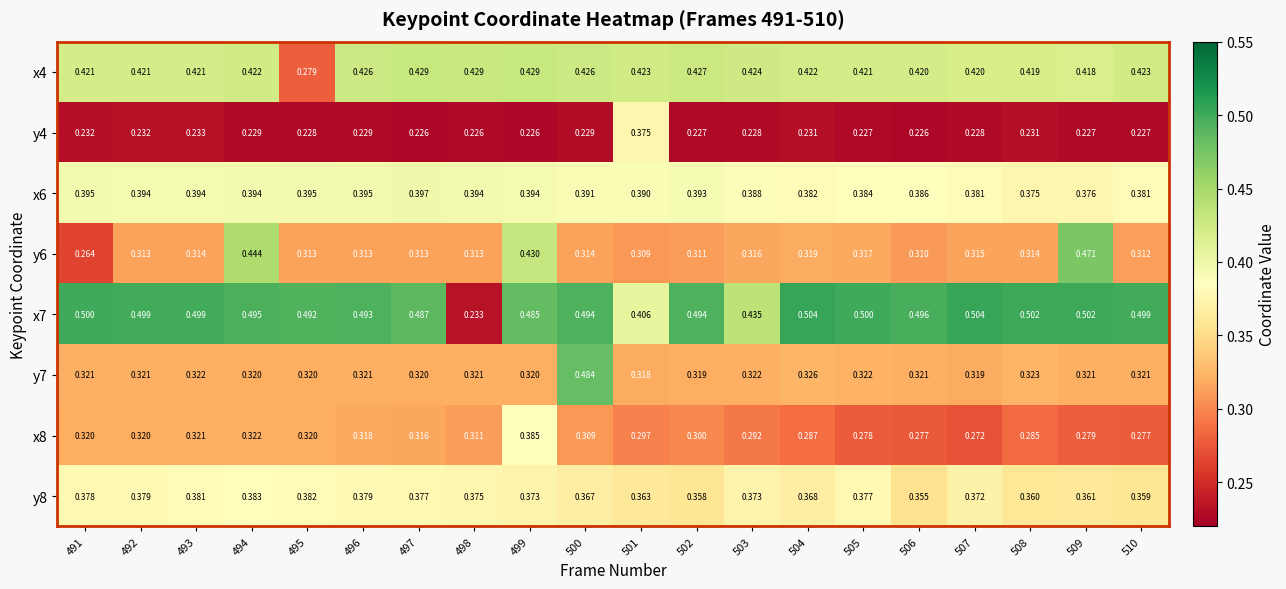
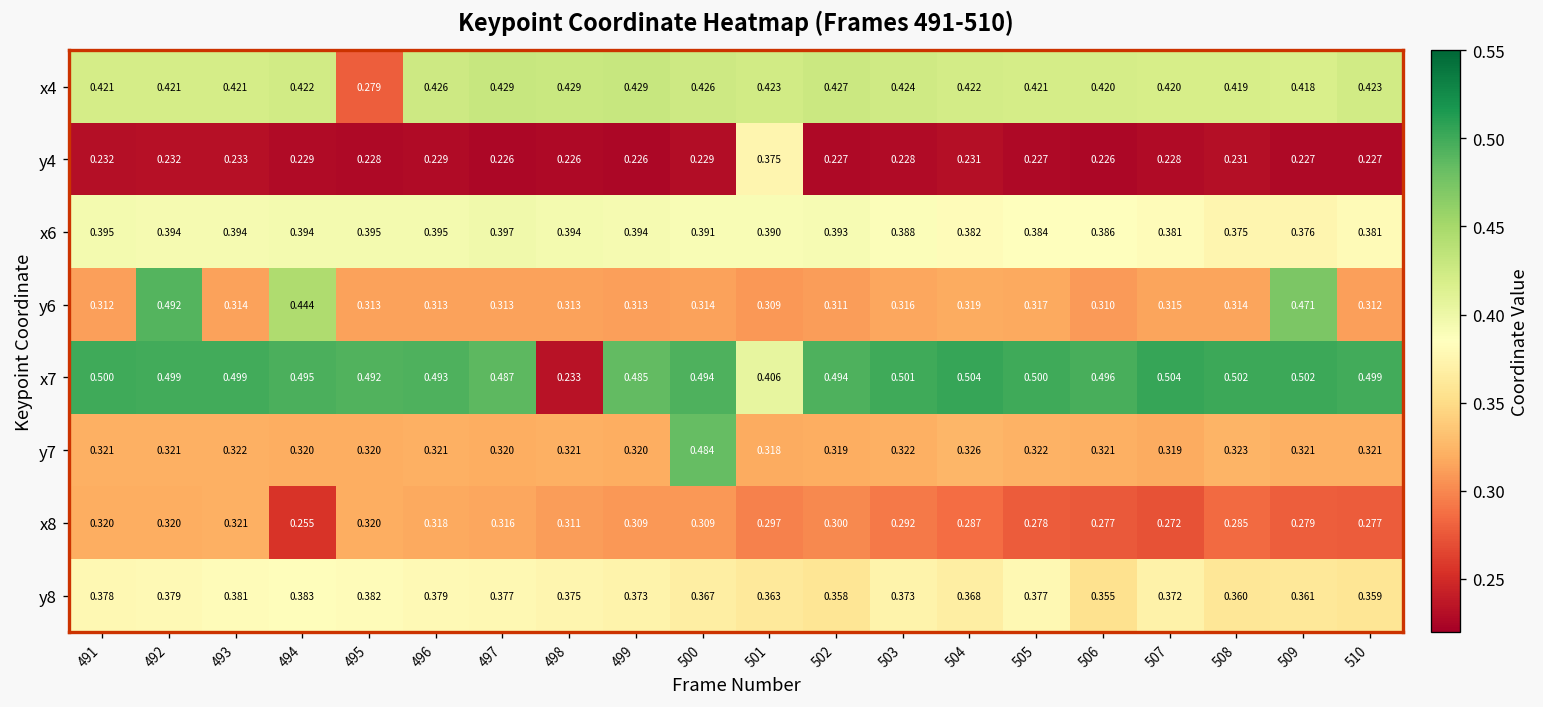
  {
    "x4": {
      "491": 0.421,
      "492": 0.421,
      "493": 0.421,
      "494": 0.422,
      "495": 0.279,
      "496": 0.426,
      "497": 0.429,
      "498": 0.429,
      "499": 0.429,
      "500": 0.426,
      "501": 0.423,
      "502": 0.427,
      "503": 0.424,
      "504": 0.422,
      "505": 0.421,
      "506": 0.420,
      "507": 0.420,
      "508": 0.419,
      "509": 0.418,
      "510": 0.423
    },
    "y4": {
      "491": 0.232,
      "492": 0.232,
      "493": 0.233,
      "494": 0.229,
      "495": 0.228,
      "496": 0.229,
      "497": 0.226,
      "498": 0.226,
      "499": 0.226,
      "500": 0.229,
      "501": 0.375,
      "502": 0.227,
      "503": 0.228,
      "504": 0.231,
      "505": 0.227,
      "506": 0.226,
      "507": 0.228,
      "508": 0.231,
      "509": 0.227,
      "510": 0.227
    },
    "x6": {
      "491": 0.395,
      "492": 0.394,
      "493": 0.394,
      "494": 0.394,
      "495": 0.395,
      "496": 0.395,
      "497": 0.397,
      "498": 0.394,
      "499": 0.394,
      "500": 0.391,
      "501": 0.390,
      "502": 0.393,
      "503": 0.388,
      "504": 0.382,
      "505": 0.384,
      "506": 0.386,
      "507": 0.381,
      "508": 0.375,
      "509": 0.376,
      "510": 0.381
    },
    "y6": {
-     "491": 0.264,
-     "492": 0.313,
+     "491": 0.312,
+     "492": 0.492,
      "493": 0.314,
      "494": 0.444,
      "495": 0.313,
      "496": 0.313,
      "497": 0.313,
      "498": 0.313,
-     "499": 0.430,
+     "499": 0.313,
      "500": 0.314,
      "501": 0.309,
      "502": 0.311,
      "503": 0.316,
      "504": 0.319,
      "505": 0.317,
      "506": 0.310,
      "507": 0.315,
      "508": 0.314,
      "509": 0.471,
      "510": 0.312
    },
    "x7": {
      "491": 0.500,
      "492": 0.499,
      "493": 0.499,
      "494": 0.495,
      "495": 0.492,
      "496": 0.493,
      "497": 0.487,
      "498": 0.233,
      "499": 0.485,
      "500": 0.494,
      "501": 0.406,
      "502": 0.494,
-     "503": 0.435,
+     "503": 0.501,
      "504": 0.504,
      "505": 0.500,
      "506": 0.496,
      "507": 0.504,
      "508": 0.502,
      "509": 0.502,
      "510": 0.499
    },
    "y7": {
      "491": 0.321,
      "492": 0.321,
      "493": 0.322,
      "494": 0.320,
      "495": 0.320,
      "496": 0.321,
      "497": 0.320,
      "498": 0.321,
      "499": 0.320,
      "500": 0.484,
      "501": 0.318,
      "502": 0.319,
      "503": 0.322,
      "504": 0.326,
      "505": 0.322,
      "506": 0.321,
      "507": 0.319,
      "508": 0.323,
      "509": 0.321,
      "510": 0.321
    },
    "x8": {
      "491": 0.320,
      "492": 0.320,
      "493": 0.321,
-     "494": 0.322,
+     "494": 0.255,
      "495": 0.320,
      "496": 0.318,
      "497": 0.316,
      "498": 0.311,
-     "499": 0.385,
+     "499": 0.309,
      "500": 0.309,
      "501": 0.297,
      "502": 0.300,
      "503": 0.292,
      "504": 0.287,
      "505": 0.278,
      "506": 0.277,
      "507": 0.272,
      "508": 0.285,
      "509": 0.279,
      "510": 0.277
    },
    "y8": {
      "491": 0.378,
      "492": 0.379,
      "493": 0.381,
      "494": 0.383,
      "495": 0.382,
      "496": 0.379,
      "497": 0.377,
      "498": 0.375,
      "499": 0.373,
      "500": 0.367,
      "501": 0.363,
      "502": 0.358,
      "503": 0.373,
      "504": 0.368,
      "505": 0.377,
      "506": 0.355,
      "507": 0.372,
      "508": 0.360,
      "509": 0.361,
      "510": 0.359
    }
  }
